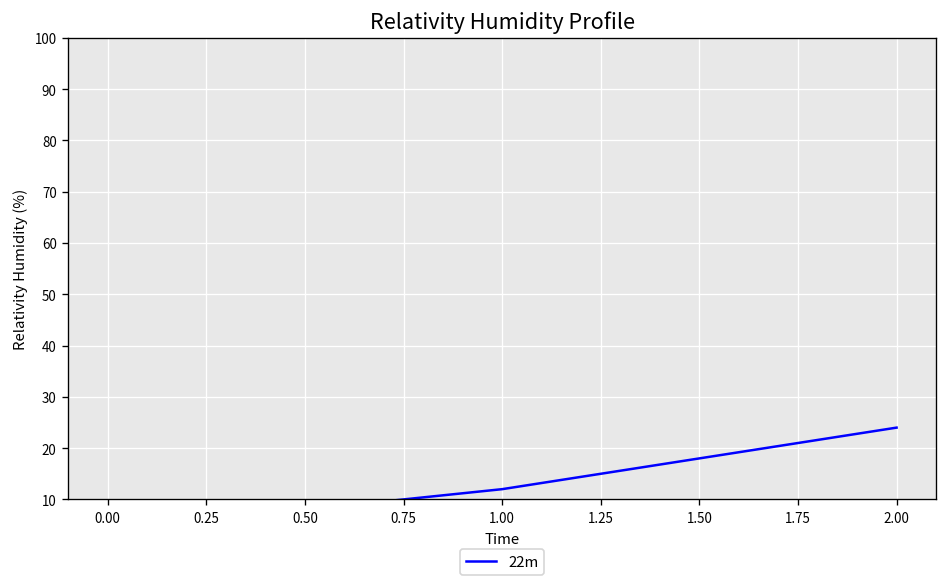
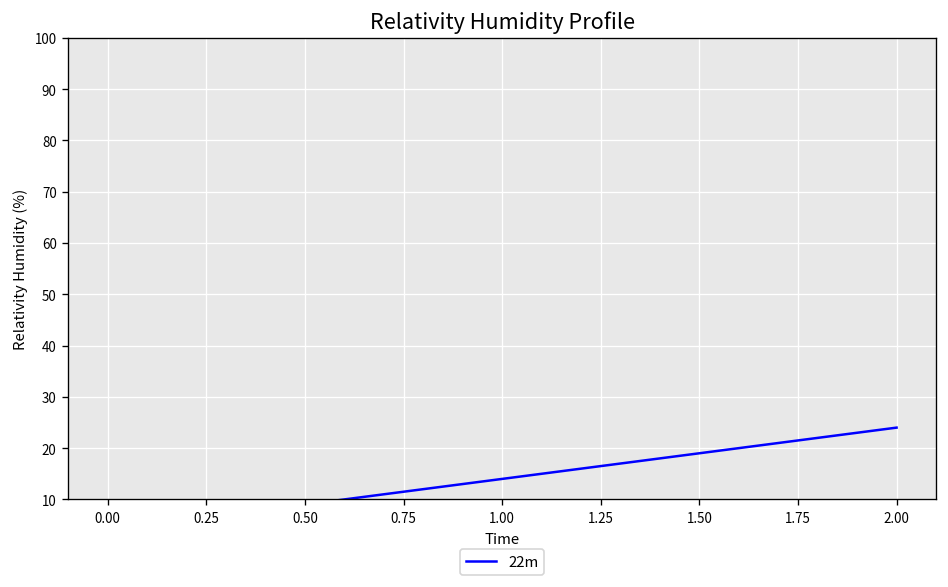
  {
-   "1.00": 12,
+   "1.00": 14,
    "2.00": 24
  }
